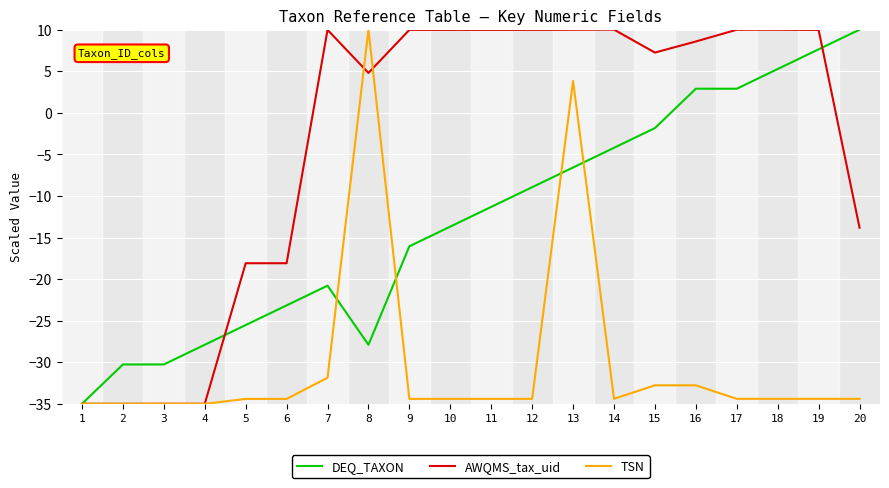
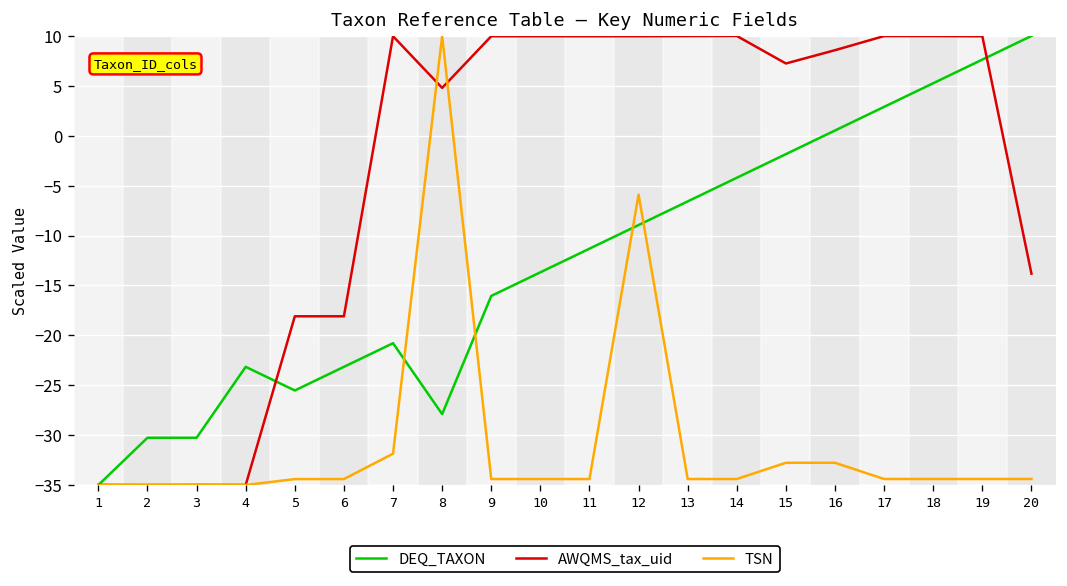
  {
    "DEQ_TAXON": {
      "2": -30,
      "3": -30,
-     "4": -28,
+     "4": -23,
      "5": -26,
      "6": -23,
      "7": -21,
      "8": -28,
      "9": -16,
      "10": -14,
      "11": -11,
      "12": -9,
      "13": -7,
      "14": -4,
      "15": -2,
-     "16": 3,
+     "16": 1,
      "17": 3,
      "18": 5,
      "19": 8,
      "20": 10
    },
    "AWQMS_tax_uid": {
      "5": -18,
      "6": -18,
      "7": 10,
      "8": 5,
      "9": 10,
      "10": 10,
      "11": 10,
      "12": 10,
      "13": 10,
      "14": 10,
      "15": 7,
      "16": 9,
      "17": 10,
      "18": 10,
      "19": 10,
      "20": -14
    },
    "TSN": {
      "5": -34,
      "6": -34,
      "7": -32,
      "8": 10,
      "9": -34,
      "10": -34,
      "11": -34,
-     "12": -34,
-     "13": 4,
+     "12": -6,
+     "13": -34,
      "14": -34,
      "15": -33,
      "16": -33,
      "17": -34,
      "18": -34,
      "19": -34,
      "20": -34
    }
  }
